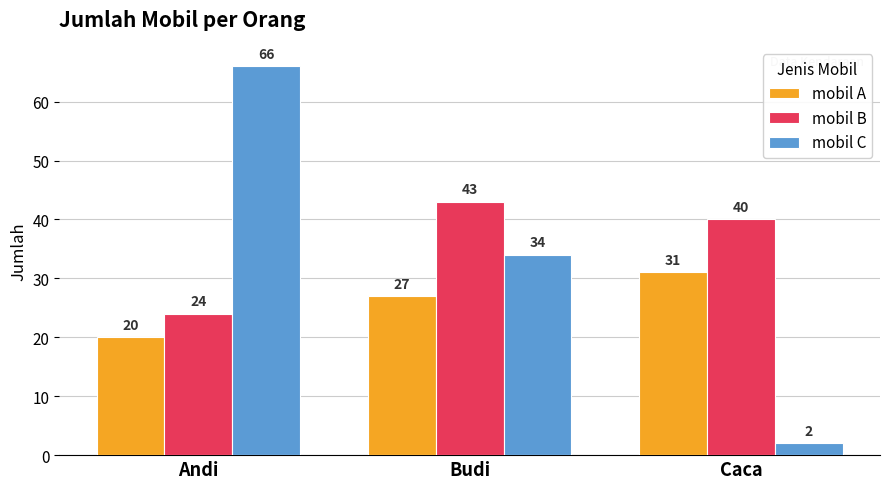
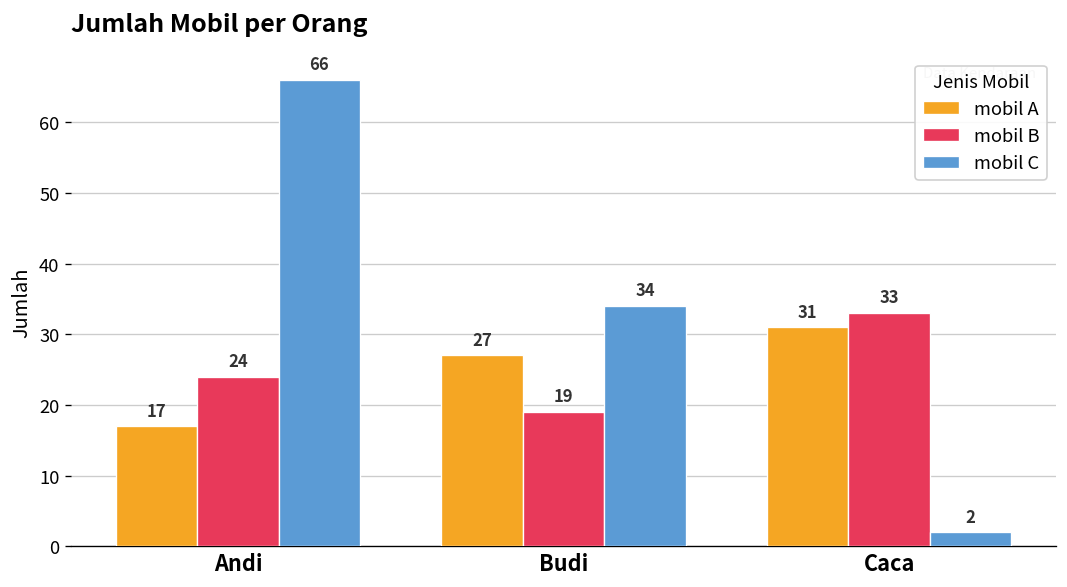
  {
    "mobil A": {
-     "Andi": 20,
+     "Andi": 17,
      "Budi": 27,
      "Caca": 31
    },
    "mobil B": {
      "Andi": 24,
-     "Budi": 43,
-     "Caca": 40
+     "Budi": 19,
+     "Caca": 33
    },
    "mobil C": {
      "Andi": 66,
      "Budi": 34,
      "Caca": 2
    }
  }
